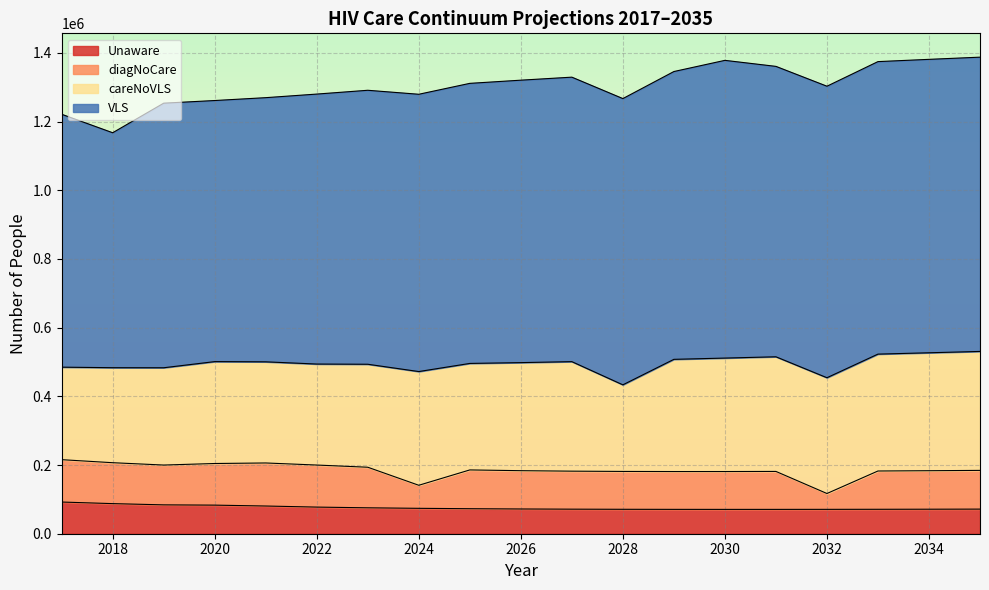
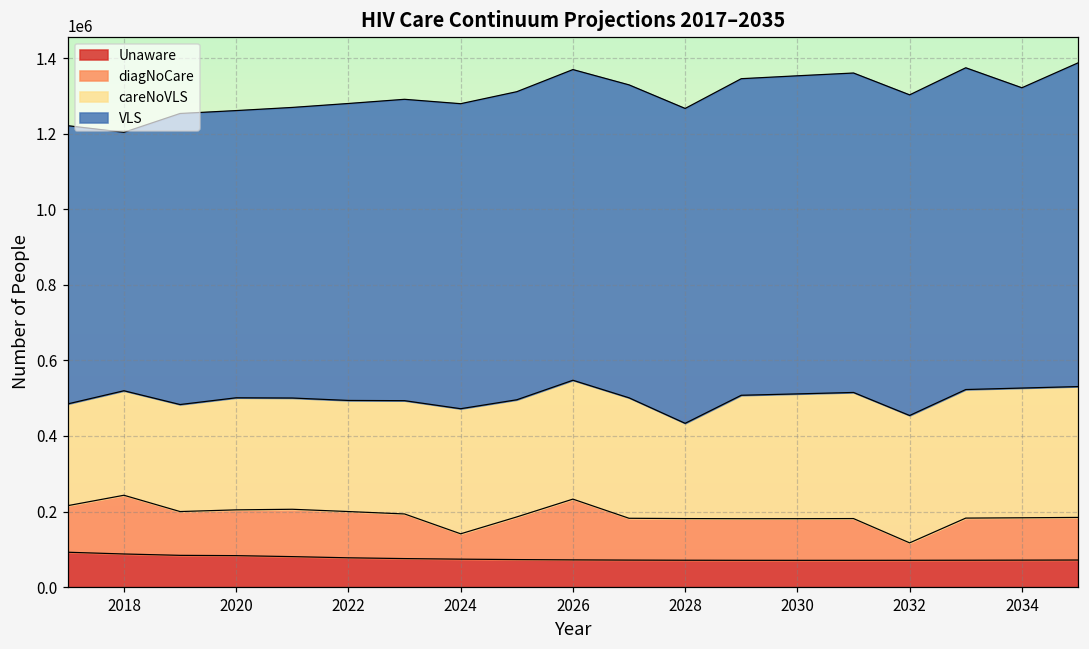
  {
    "Unaware": {
      "2018": 90000,
      "2020": 80000,
      "2022": 80000,
      "2024": 70000,
      "2026": 70000,
      "2028": 70000,
      "2030": 70000,
      "2032": 70000,
      "2034": 70000
    },
    "diagNoCare": {
-     "2018": 120000,
+     "2018": 160000,
      "2020": 120000,
      "2022": 120000,
      "2024": 70000,
-     "2026": 110000,
+     "2026": 160000,
      "2028": 110000,
      "2030": 110000,
      "2032": 50000,
      "2034": 110000
    },
    "careNoVLS": {
      "2018": 280000,
      "2020": 300000,
      "2022": 290000,
      "2024": 330000,
      "2026": 310000,
      "2028": 250000,
      "2030": 330000,
      "2032": 340000,
      "2034": 340000
    },
    "VLS": {
      "2020": 760000,
      "2022": 790000,
      "2024": 810000,
      "2026": 820000,
      "2028": 830000,
-     "2030": 870000,
+     "2030": 840000,
      "2032": 850000,
-     "2034": 850000
+     "2034": 790000
    }
  }
